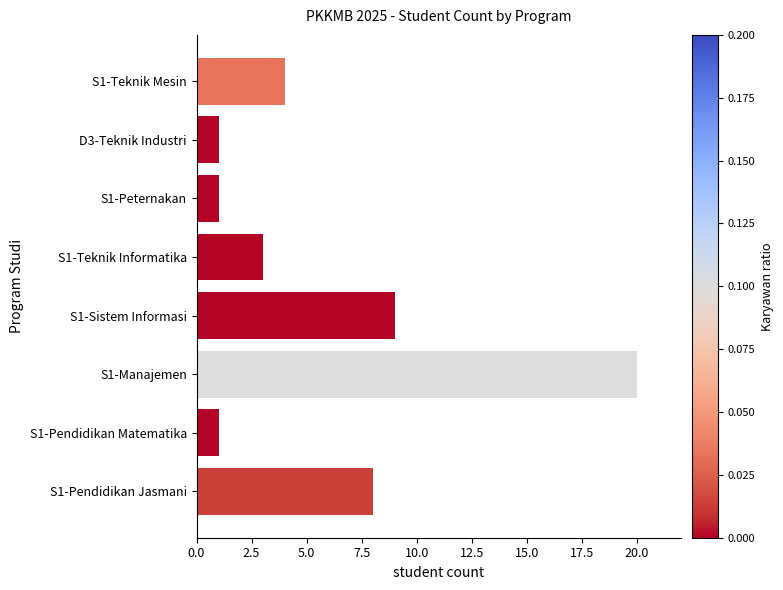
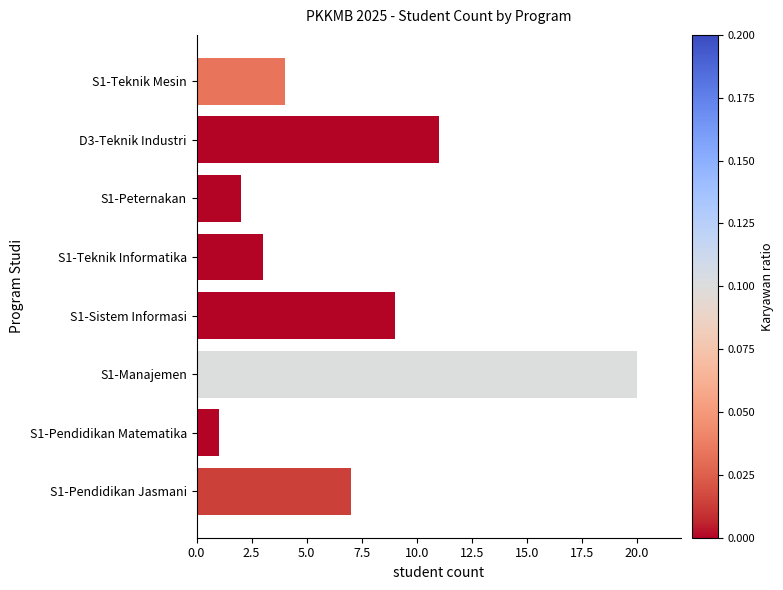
  {
    "S1-Teknik Mesin": 4,
-   "D3-Teknik Industri": 1,
-   "S1-Peternakan": 1,
+   "D3-Teknik Industri": 11,
+   "S1-Peternakan": 2,
    "S1-Teknik Informatika": 3,
    "S1-Sistem Informasi": 9,
    "S1-Manajemen": 20,
    "S1-Pendidikan Matematika": 1,
-   "S1-Pendidikan Jasmani": 8
+   "S1-Pendidikan Jasmani": 7
  }
